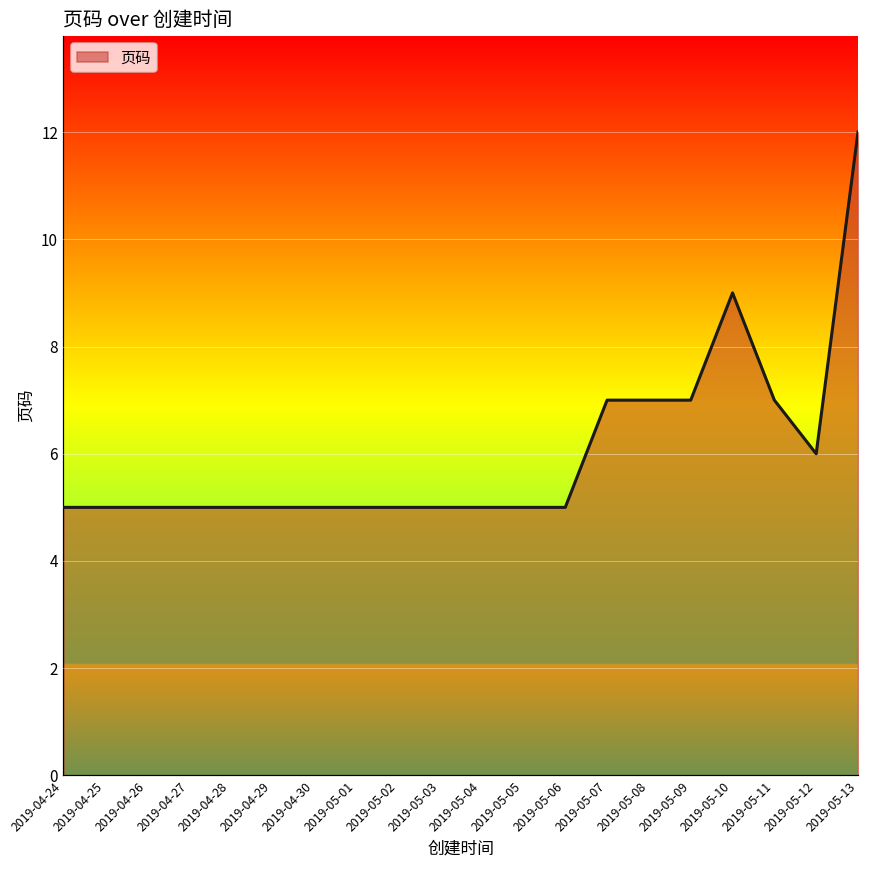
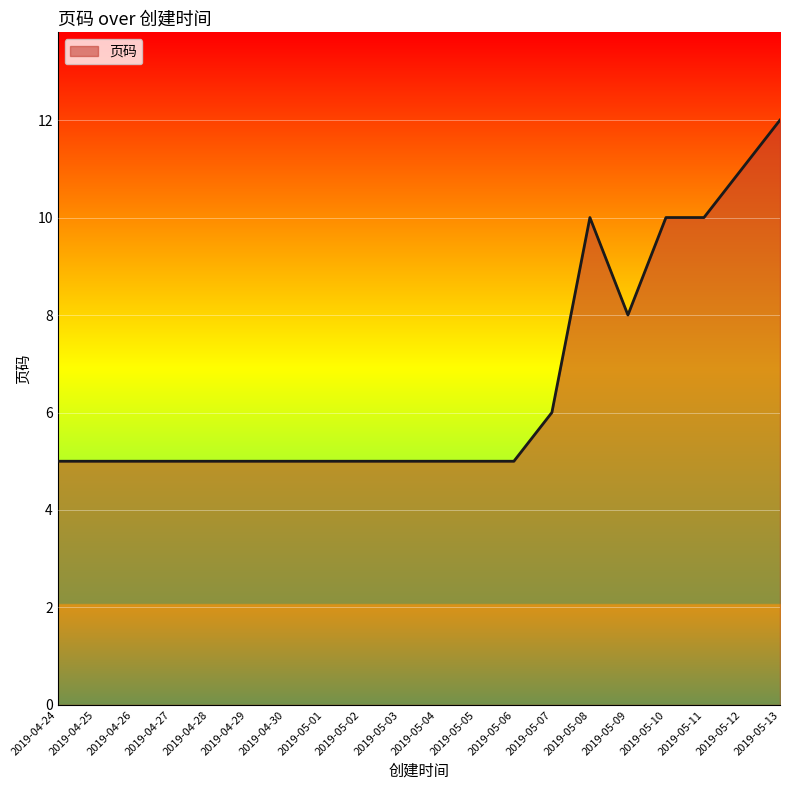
  {
    "2019-04-24": 5,
    "2019-04-25": 5,
    "2019-04-26": 5,
    "2019-04-27": 5,
    "2019-04-28": 5,
    "2019-04-29": 5,
    "2019-04-30": 5,
    "2019-05-01": 5,
    "2019-05-02": 5,
    "2019-05-03": 5,
    "2019-05-04": 5,
    "2019-05-05": 5,
    "2019-05-06": 5,
-   "2019-05-07": 7,
-   "2019-05-08": 7,
-   "2019-05-09": 7,
-   "2019-05-10": 9,
-   "2019-05-11": 7,
-   "2019-05-12": 6,
+   "2019-05-07": 6,
+   "2019-05-08": 10,
+   "2019-05-09": 8,
+   "2019-05-10": 10,
+   "2019-05-11": 10,
+   "2019-05-12": 11,
    "2019-05-13": 12
  }
